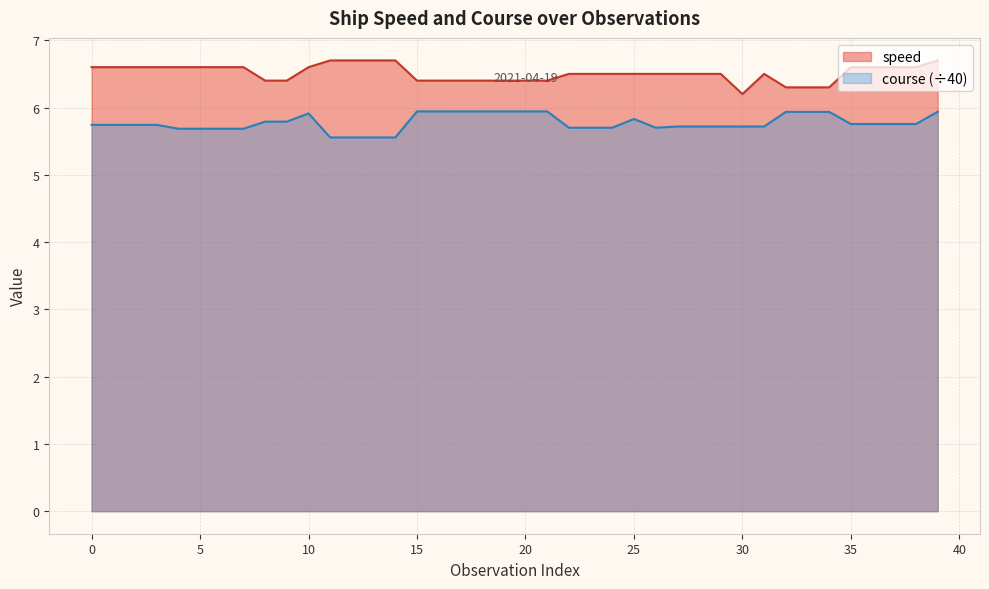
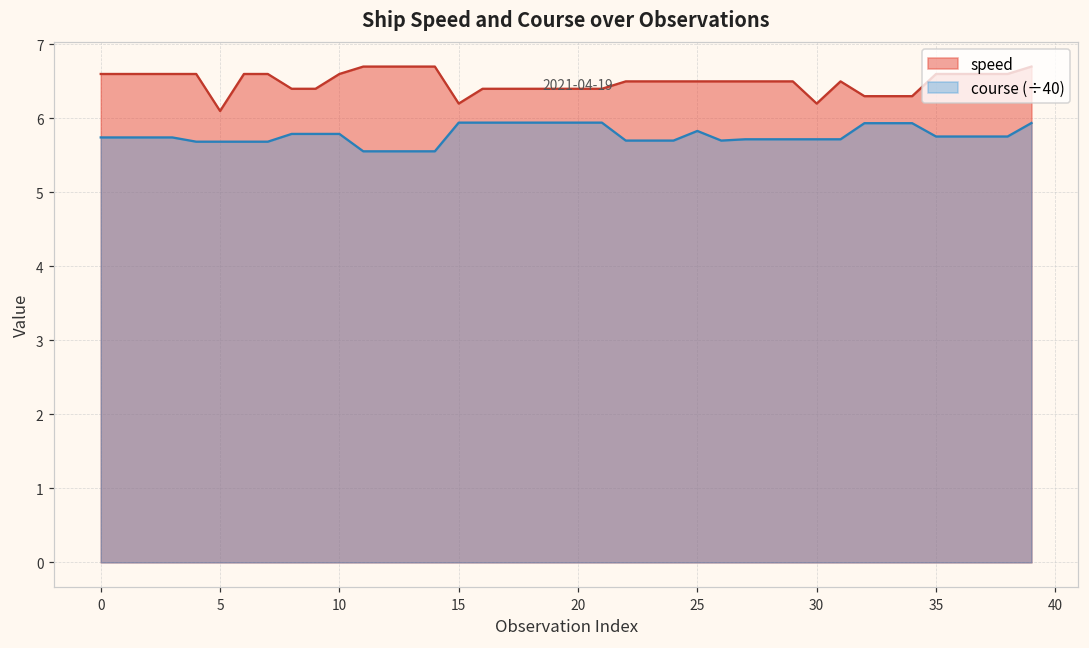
  {
    "speed": {
      "0": 6.6,
-     "5": 6.6,
+     "5": 6.1,
      "10": 6.6,
-     "15": 6.4,
+     "15": 6.2,
      "25": 6.5,
      "30": 6.2
    },
    "course (÷40)": {
      "0": 5.7,
      "5": 5.7,
-     "10": 5.9,
+     "10": 5.8,
      "15": 5.9,
      "20": 5.9,
      "25": 5.8,
      "30": 5.7,
      "35": 5.8
    }
  }
